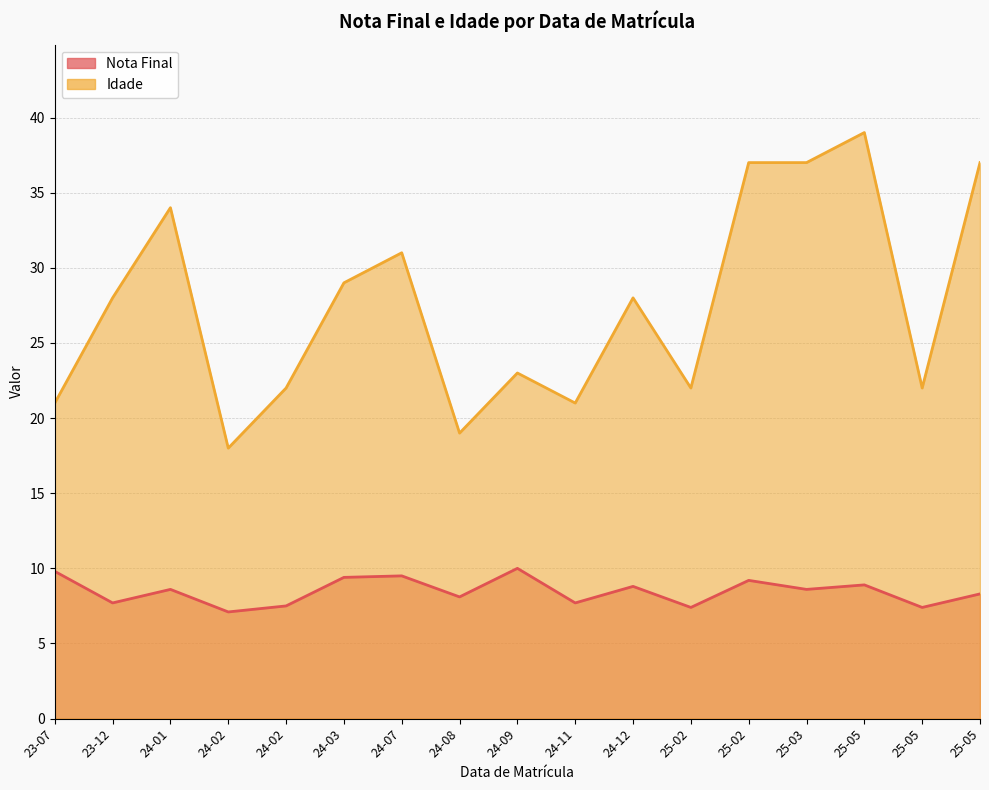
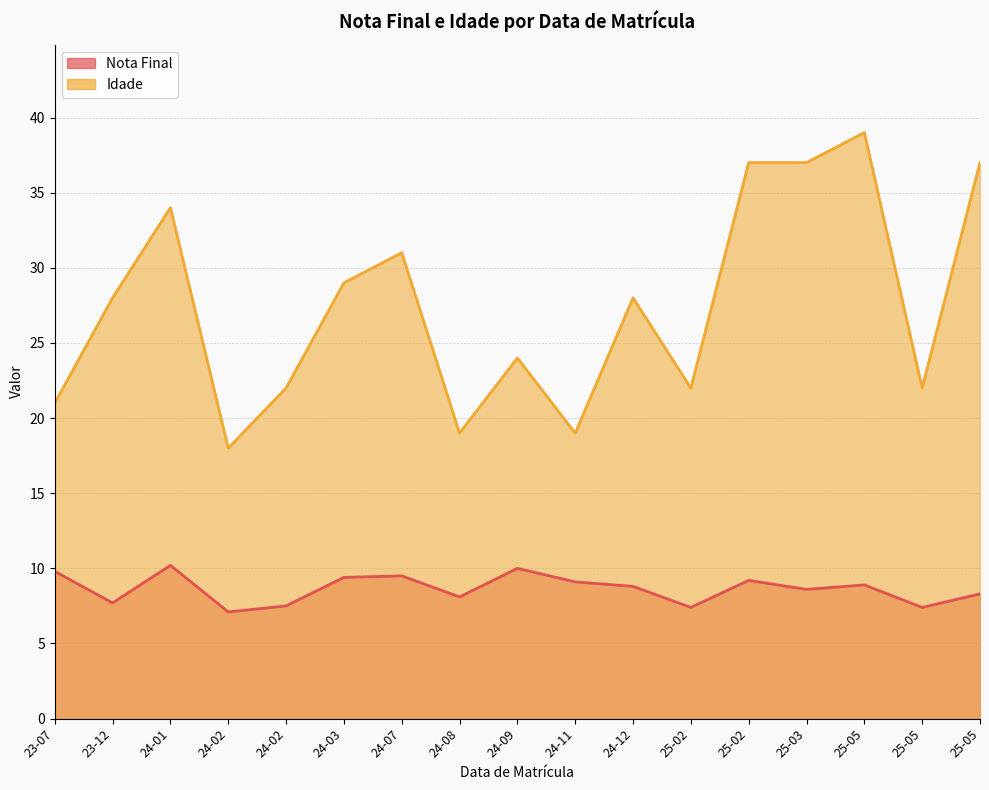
  {
    "Nota Final": {
      "23-07": 9.8,
      "23-12": 7.7,
-     "24-01": 8.6,
+     "24-01": 10.2,
      "24-03": 9.4,
      "24-07": 9.5,
      "24-08": 8.1,
      "24-09": 10.0,
-     "24-11": 7.7,
+     "24-11": 9.1,
      "24-12": 8.8,
      "25-03": 8.6
    },
    "Idade": {
      "23-07": 21,
      "23-12": 28,
      "24-01": 34,
      "24-03": 29,
      "24-07": 31,
      "24-08": 19,
-     "24-09": 23,
-     "24-11": 21,
+     "24-09": 24,
+     "24-11": 19,
      "24-12": 28,
      "25-03": 37
    }
  }
